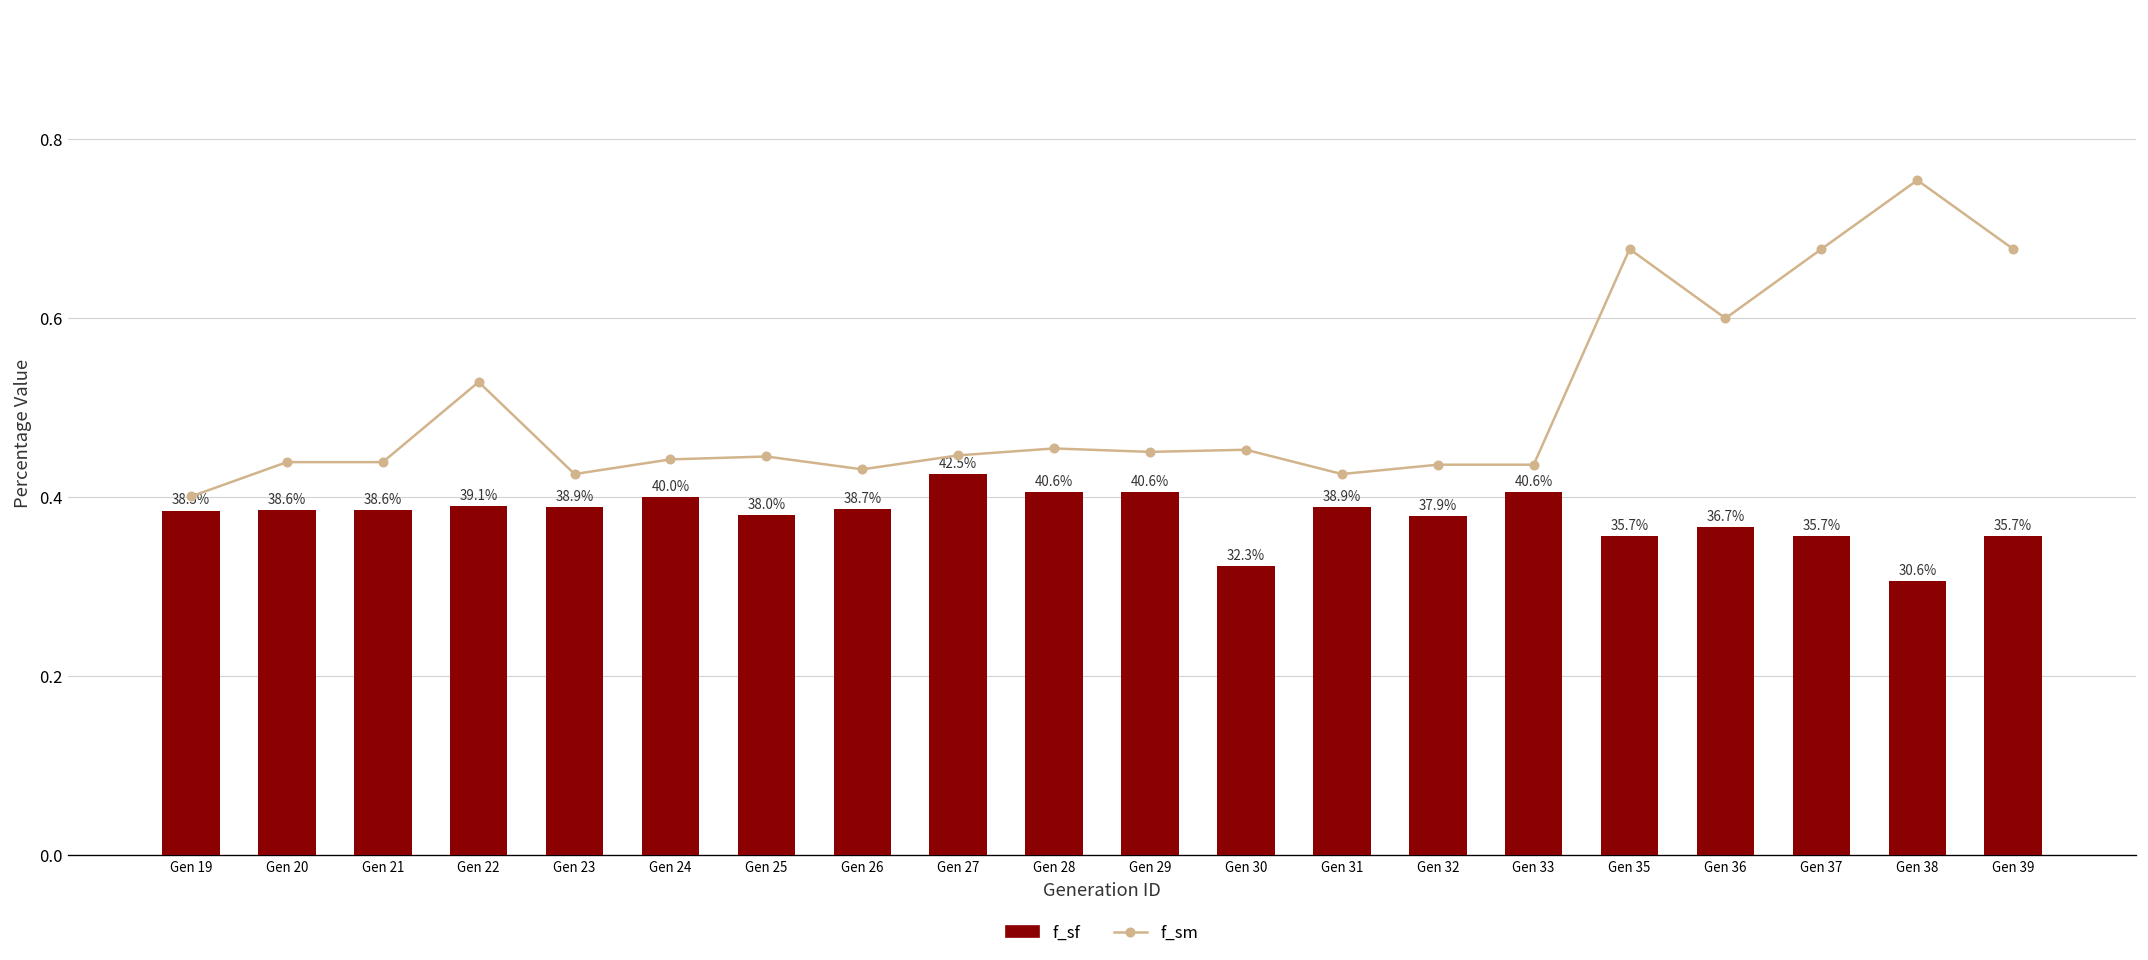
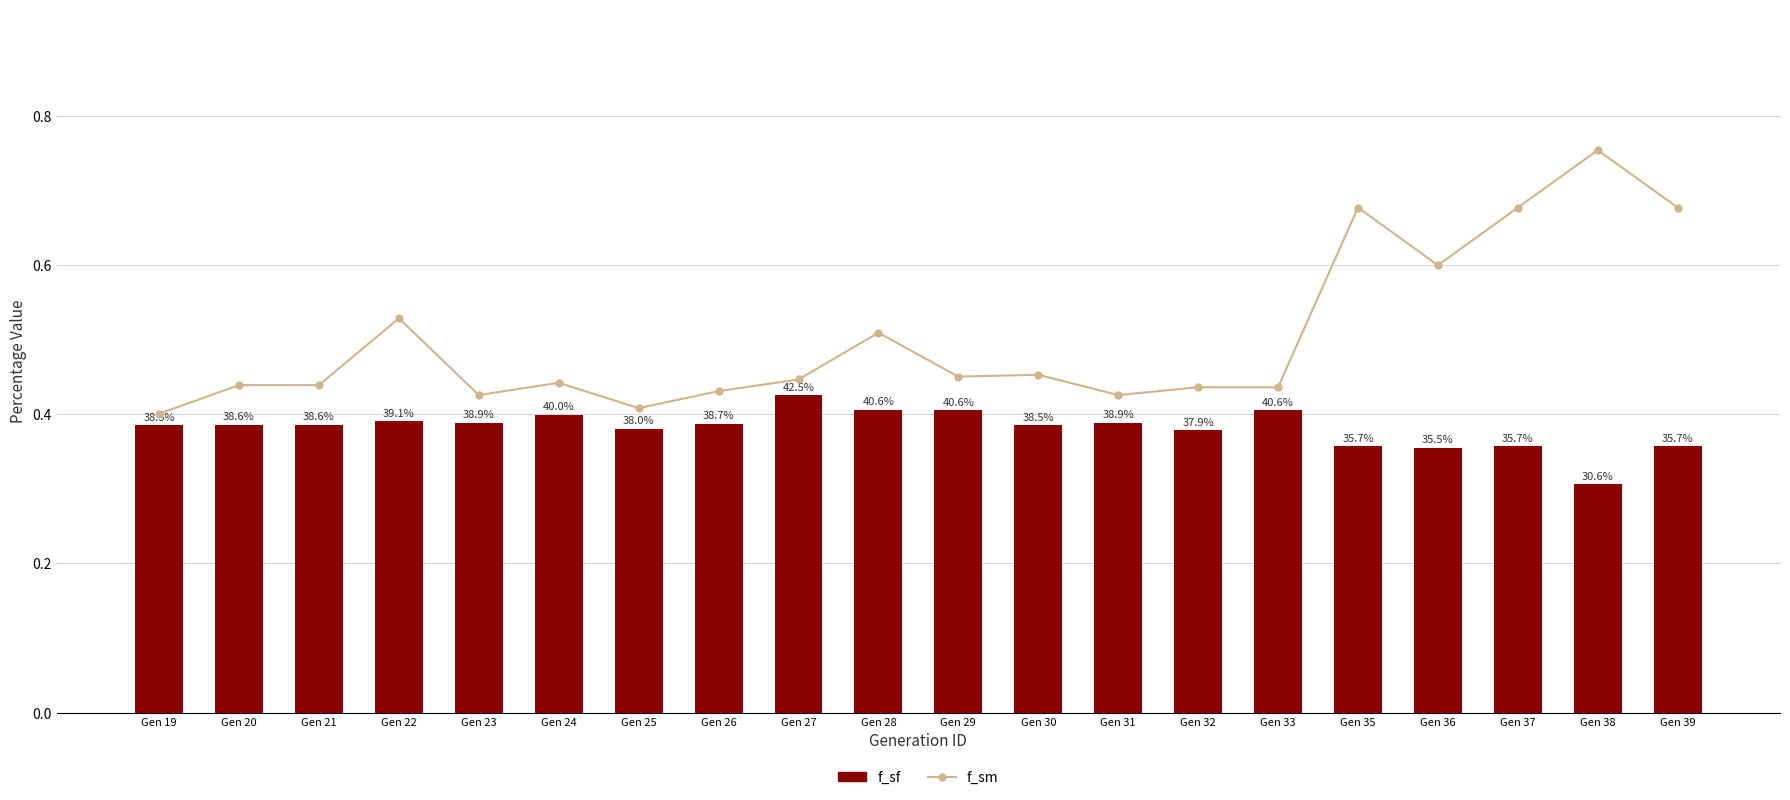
  {
    "f_sm": {
      "Gen 20": "0.44",
      "Gen 21": "0.44",
      "Gen 22": "0.53",
      "Gen 23": "0.43",
      "Gen 24": "0.44",
-     "Gen 25": "0.45",
+     "Gen 25": "0.41",
      "Gen 26": "0.43",
-     "Gen 28": "0.45",
+     "Gen 28": "0.51",
      "Gen 29": "0.45",
      "Gen 30": "0.45",
      "Gen 31": "0.43",
      "Gen 32": "0.44",
      "Gen 33": "0.44",
      "Gen 35": "0.68",
      "Gen 36": "0.60",
      "Gen 37": "0.68",
      "Gen 38": "0.75",
      "Gen 39": "0.68"
    },
    "f_sf": {
      "Gen 20": "38.6%",
      "Gen 21": "38.6%",
      "Gen 22": "39.1%",
      "Gen 23": "38.9%",
      "Gen 24": "40.0%",
      "Gen 25": "38.0%",
      "Gen 26": "38.7%",
      "Gen 27": "42.5%",
      "Gen 28": "40.6%",
      "Gen 29": "40.6%",
-     "Gen 30": "32.3%",
+     "Gen 30": "38.5%",
      "Gen 31": "38.9%",
      "Gen 32": "37.9%",
      "Gen 33": "40.6%",
      "Gen 35": "35.7%",
-     "Gen 36": "36.7%",
+     "Gen 36": "35.5%",
      "Gen 37": "35.7%",
      "Gen 38": "30.6%",
      "Gen 39": "35.7%"
    }
  }
